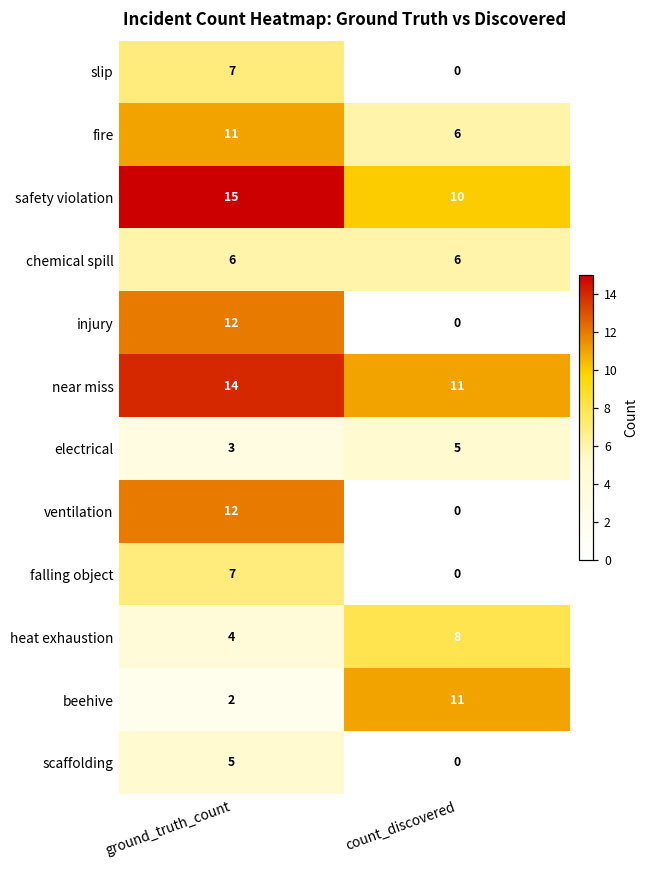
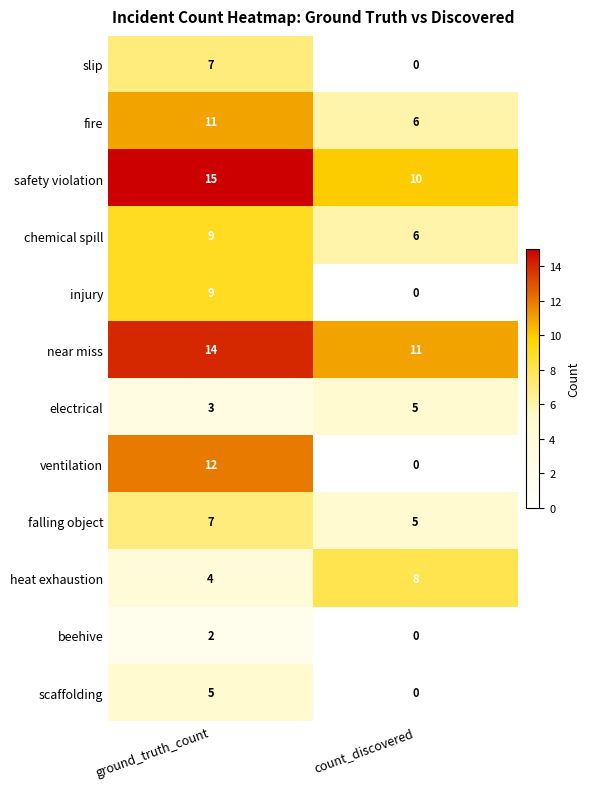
  {
    "slip": {
      "ground_truth_count": 7,
      "count_discovered": 0
    },
    "fire": {
      "ground_truth_count": 11,
      "count_discovered": 6
    },
    "safety violation": {
      "ground_truth_count": 15,
      "count_discovered": 10
    },
    "chemical spill": {
-     "ground_truth_count": 6,
+     "ground_truth_count": 9,
      "count_discovered": 6
    },
    "injury": {
-     "ground_truth_count": 12,
+     "ground_truth_count": 9,
      "count_discovered": 0
    },
    "near miss": {
      "ground_truth_count": 14,
      "count_discovered": 11
    },
    "electrical": {
      "ground_truth_count": 3,
      "count_discovered": 5
    },
    "ventilation": {
      "ground_truth_count": 12,
      "count_discovered": 0
    },
    "falling object": {
      "ground_truth_count": 7,
-     "count_discovered": 0
+     "count_discovered": 5
    },
    "heat exhaustion": {
      "ground_truth_count": 4,
      "count_discovered": 8
    },
    "beehive": {
      "ground_truth_count": 2,
-     "count_discovered": 11
+     "count_discovered": 0
    },
    "scaffolding": {
      "ground_truth_count": 5,
      "count_discovered": 0
    }
  }
